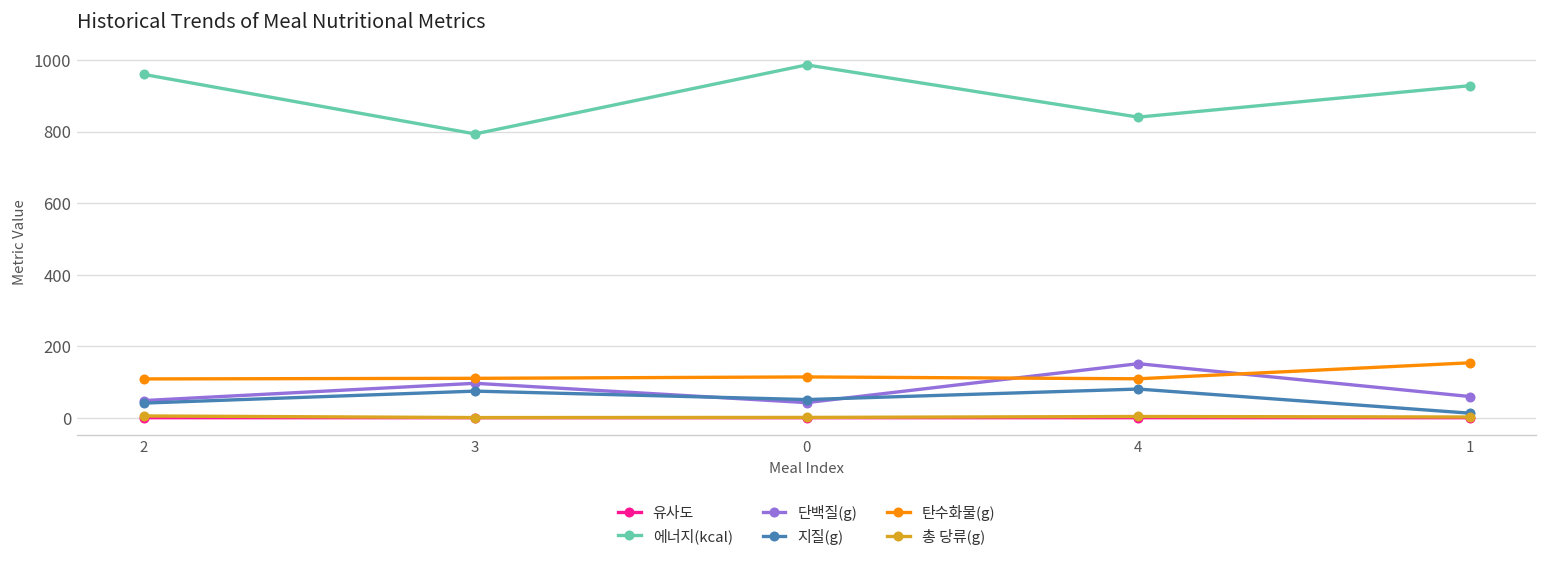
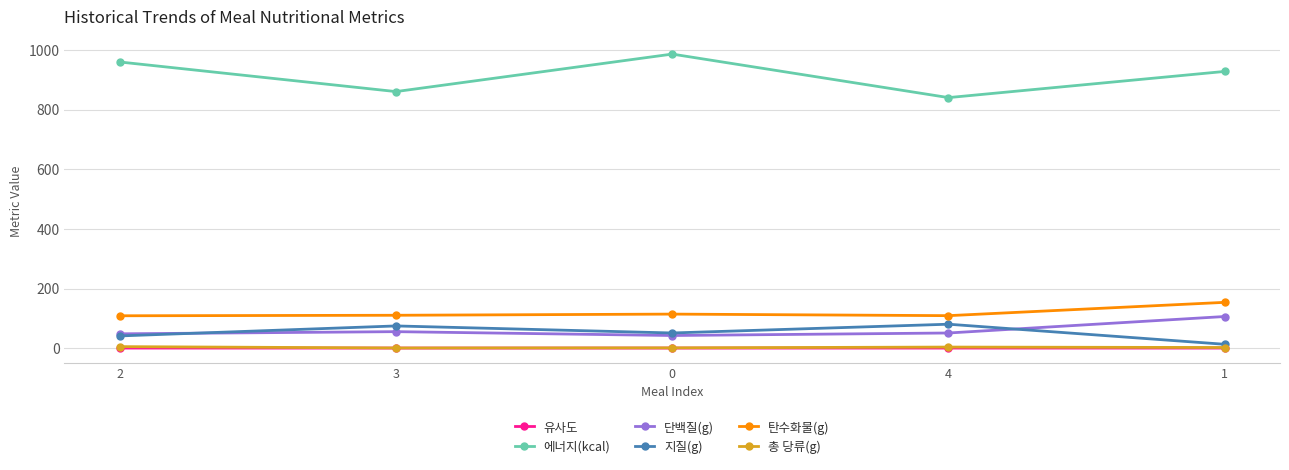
  {
    "에너지(kcal)": {
      "2": 960,
-     "3": 790,
+     "3": 860,
      "0": 990,
      "4": 840,
      "1": 930
    },
    "단백질(g)": {
-     "3": 100,
-     "4": 150,
-     "1": 60
+     "3": 60,
+     "4": 50,
+     "1": 110
    },
    "지질(g)": {
      "3": 80,
      "4": 80,
      "1": 10
    }
  }
